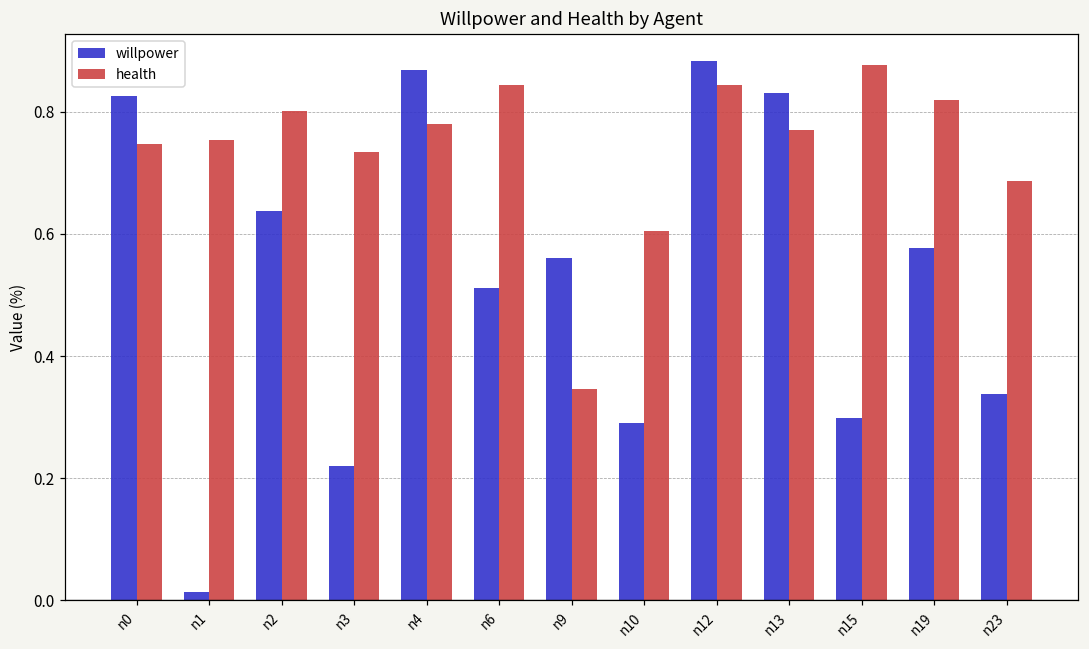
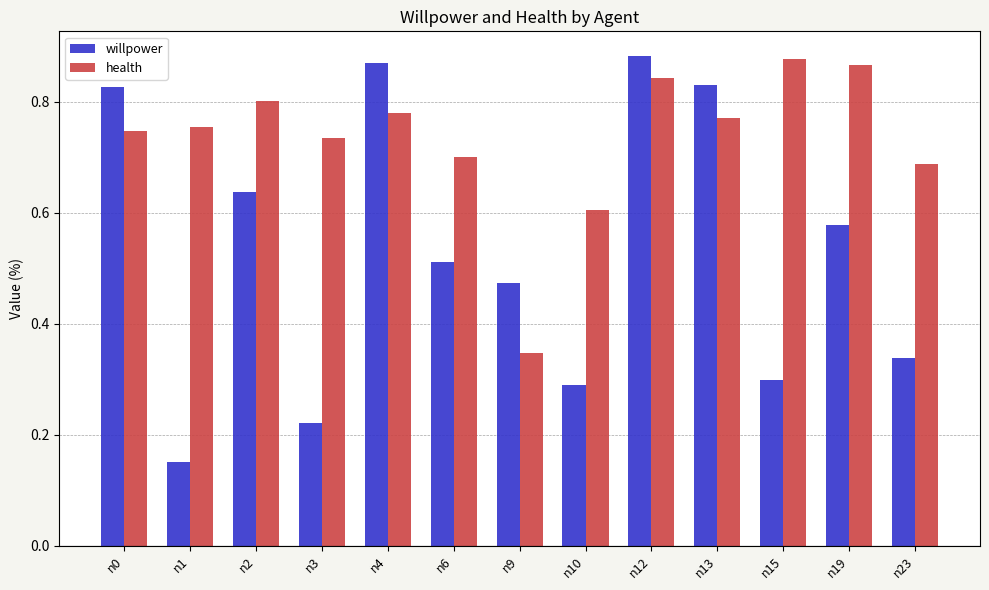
  {
    "willpower": {
      "n0": 0.83,
-     "n1": 0.01,
+     "n1": 0.15,
      "n2": 0.64,
      "n3": 0.22,
      "n4": 0.87,
      "n6": 0.51,
-     "n9": 0.56,
+     "n9": 0.47,
      "n10": 0.29,
      "n12": 0.88,
      "n13": 0.83,
      "n15": 0.30,
      "n19": 0.58,
      "n23": 0.34
    },
    "health": {
      "n0": 0.75,
      "n1": 0.75,
      "n2": 0.80,
      "n3": 0.73,
      "n4": 0.78,
-     "n6": 0.84,
+     "n6": 0.70,
      "n9": 0.35,
      "n10": 0.61,
      "n12": 0.84,
      "n13": 0.77,
      "n15": 0.88,
-     "n19": 0.82,
+     "n19": 0.87,
      "n23": 0.69
    }
  }
